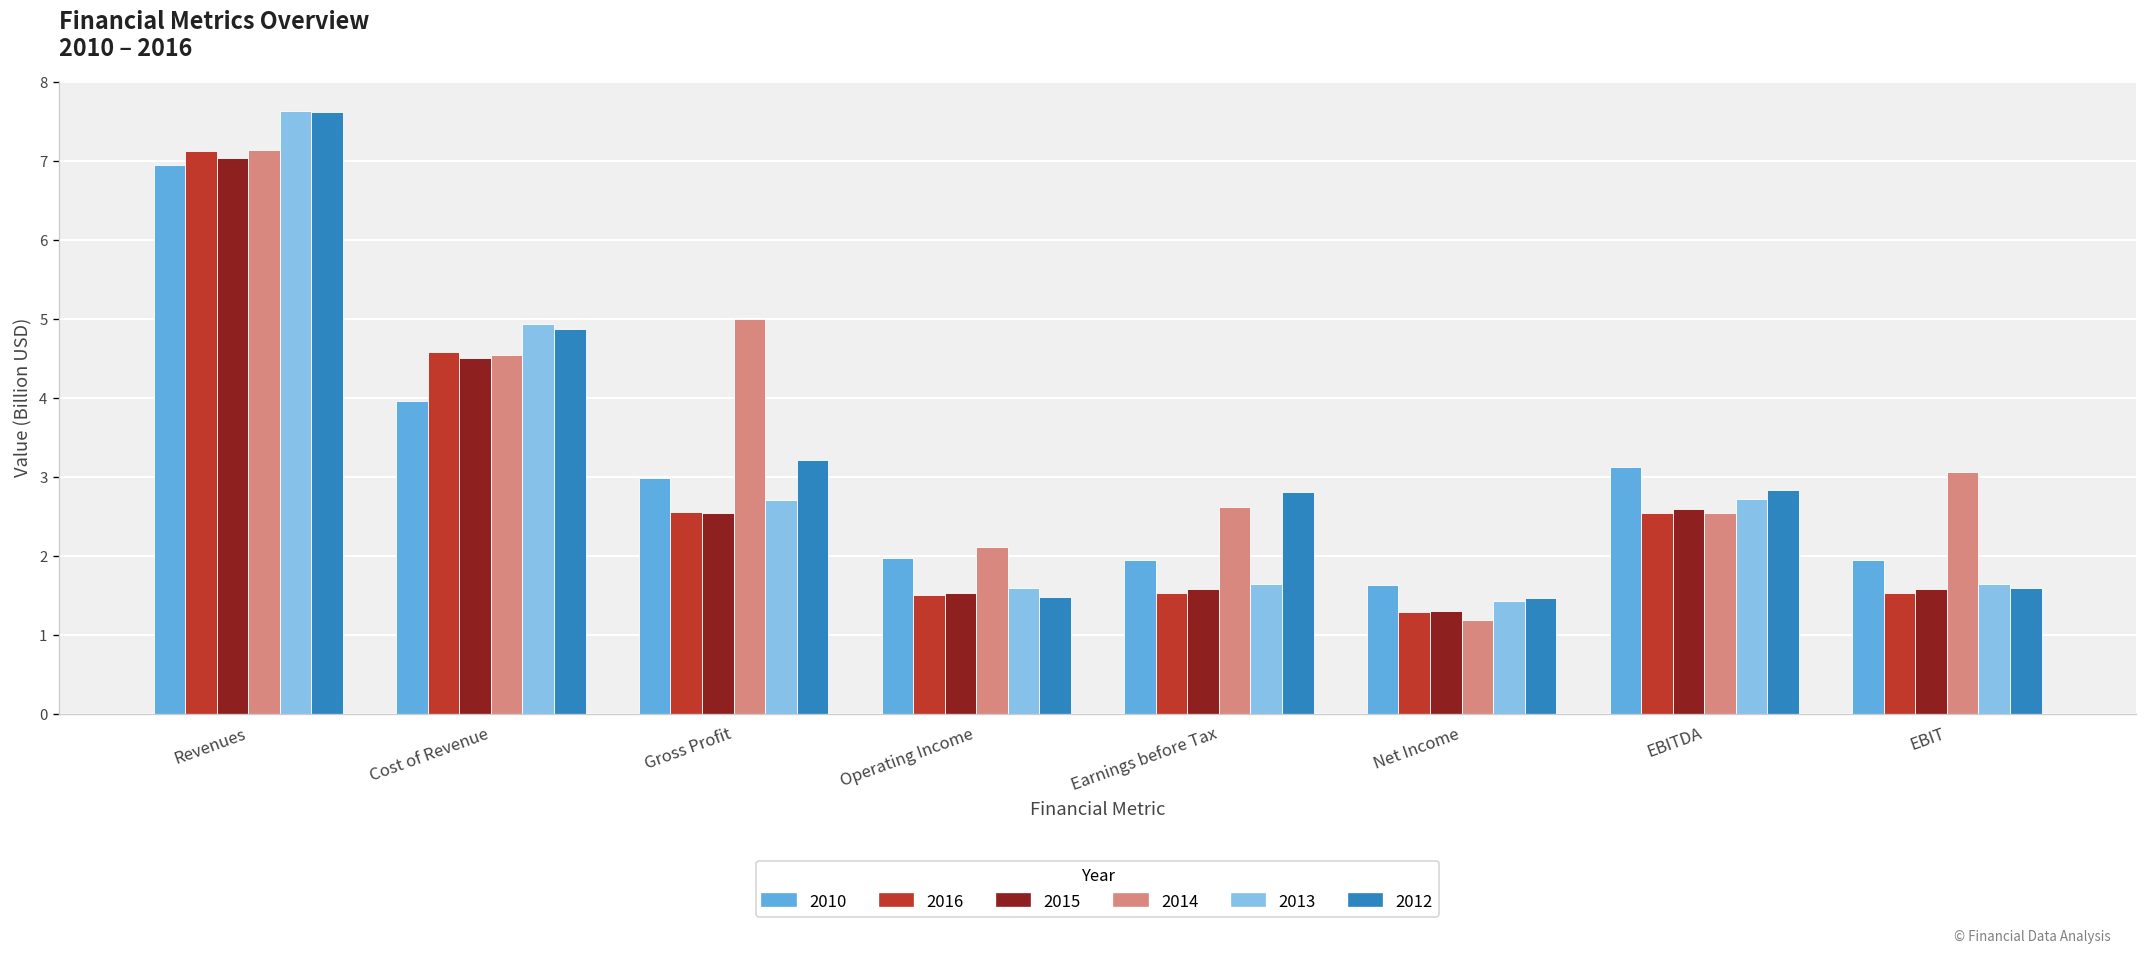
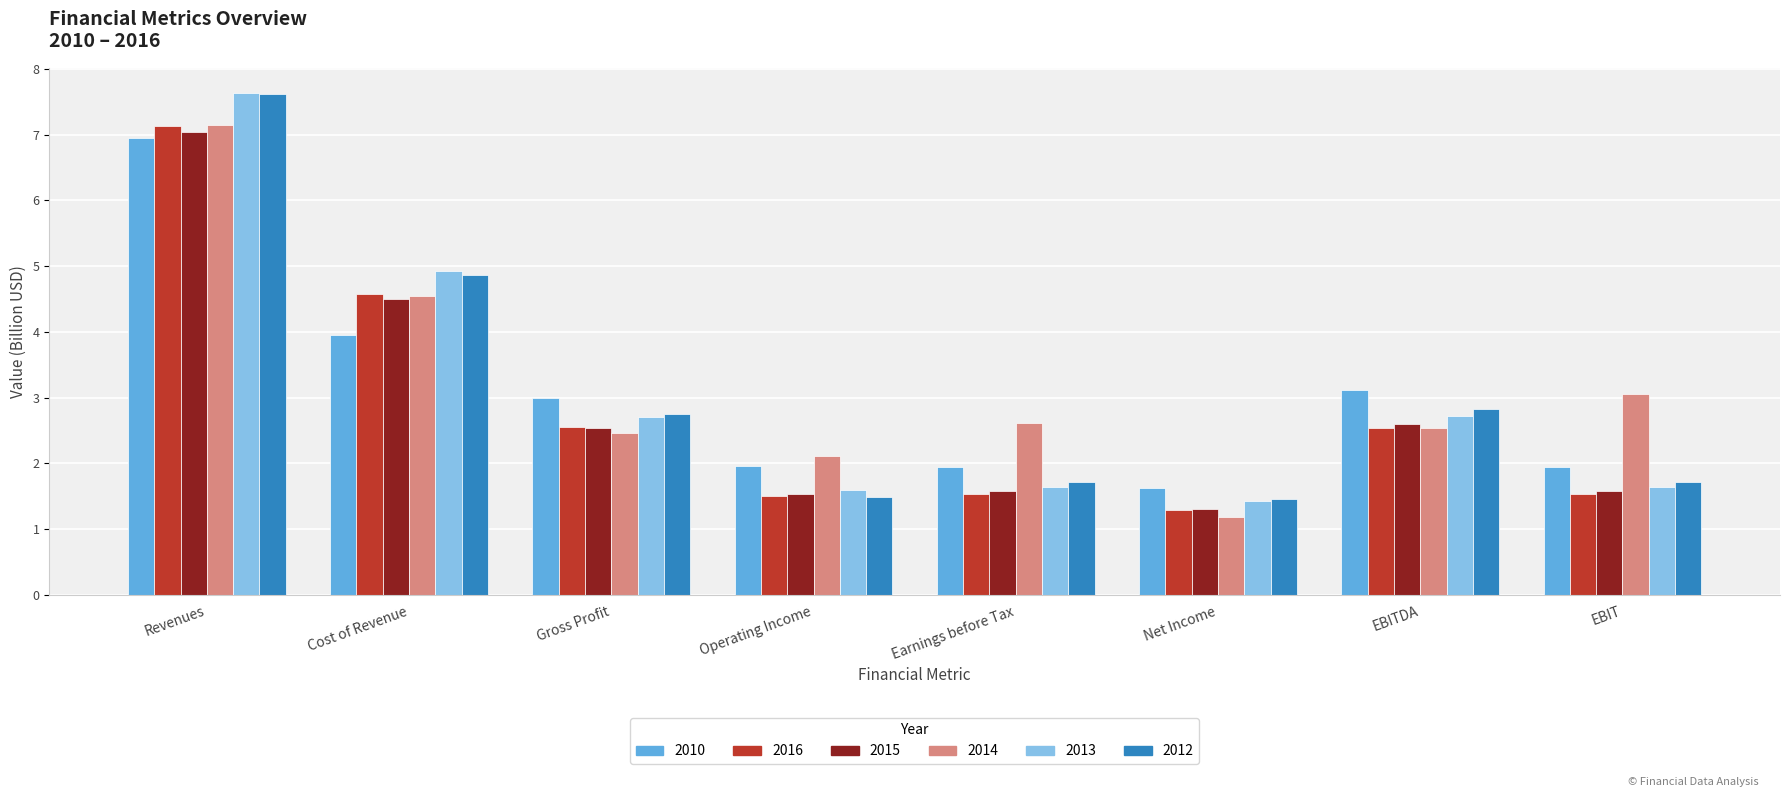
  {
    "2014": {
      "Revenues": 7.1,
      "Cost of Revenue": 4.5,
-     "Gross Profit": 5.0,
+     "Gross Profit": 2.5,
      "Operating Income": 2.1,
      "Earnings before Tax": 2.6,
      "Net Income": 1.2,
      "EBITDA": 2.5,
      "EBIT": 3.1
    },
    "2012": {
      "Revenues": 7.6,
      "Cost of Revenue": 4.9,
-     "Gross Profit": 3.2,
+     "Gross Profit": 2.8,
      "Operating Income": 1.5,
-     "Earnings before Tax": 2.8,
+     "Earnings before Tax": 1.7,
      "Net Income": 1.5,
      "EBITDA": 2.8,
-     "EBIT": 1.6
+     "EBIT": 1.7
    }
  }
